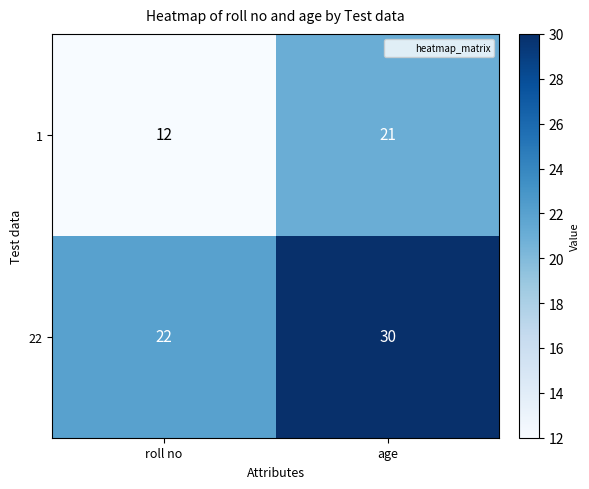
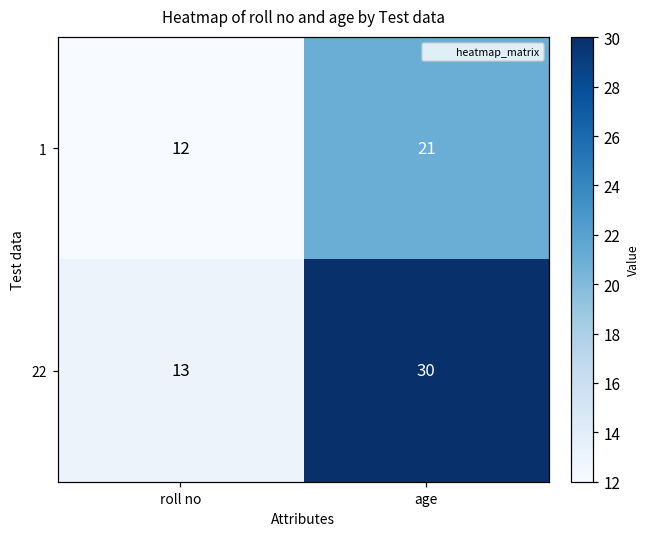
  {
    "1": {
      "roll no": 12,
      "age": 21
    },
    "22": {
-     "roll no": 22,
+     "roll no": 13,
      "age": 30
    }
  }
